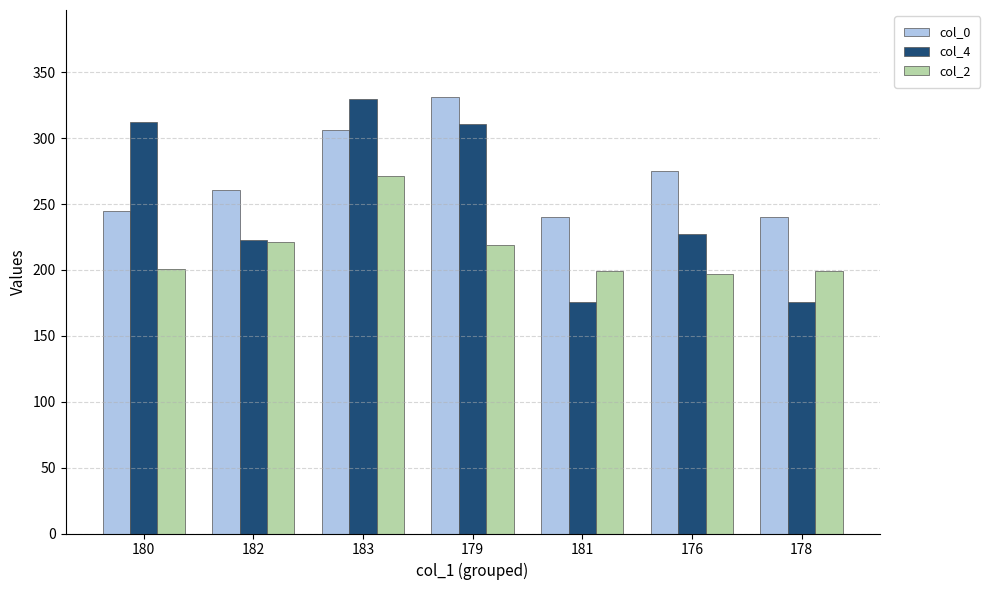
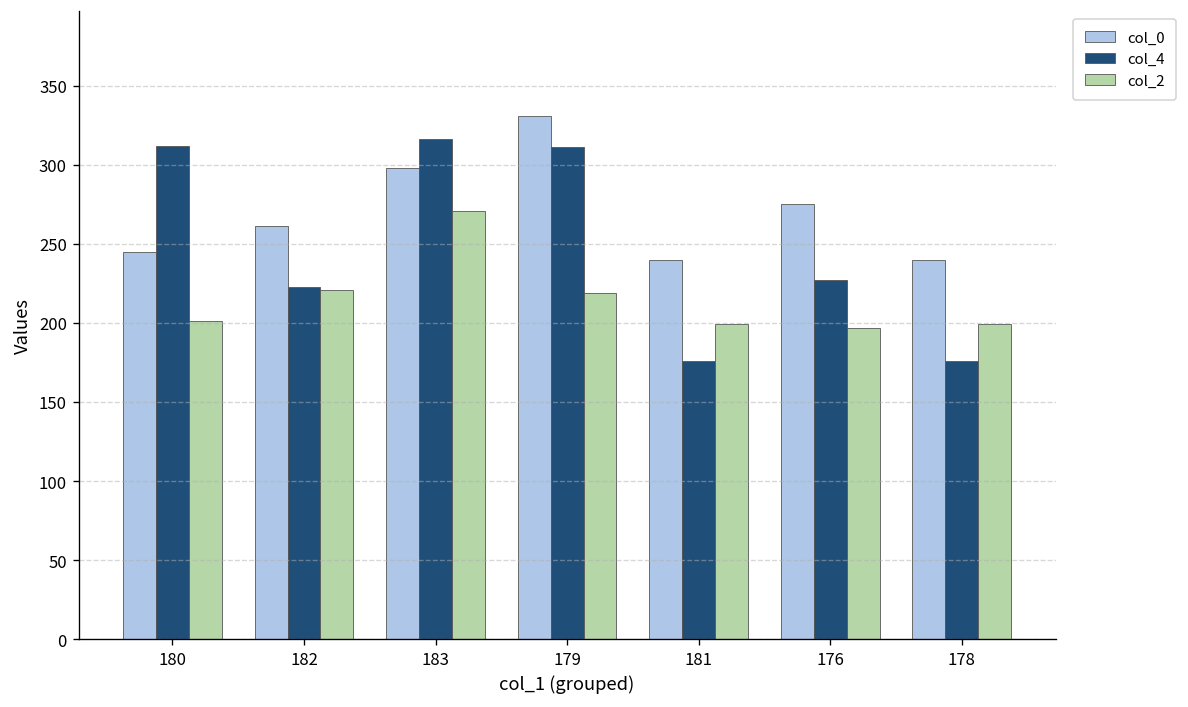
  {
    "col_0": {
      "180": 245,
      "182": 261,
-     "183": 306,
+     "183": 298,
      "179": 331,
      "181": 240,
      "176": 275,
      "178": 240
    },
    "col_4": {
      "180": 312,
      "182": 223,
-     "183": 330,
+     "183": 316,
      "179": 311,
      "181": 176,
      "176": 227,
      "178": 176
    },
    "col_2": {
      "180": 201,
      "182": 221,
      "183": 271,
      "179": 219,
      "181": 199,
      "176": 197,
      "178": 199
    }
  }
